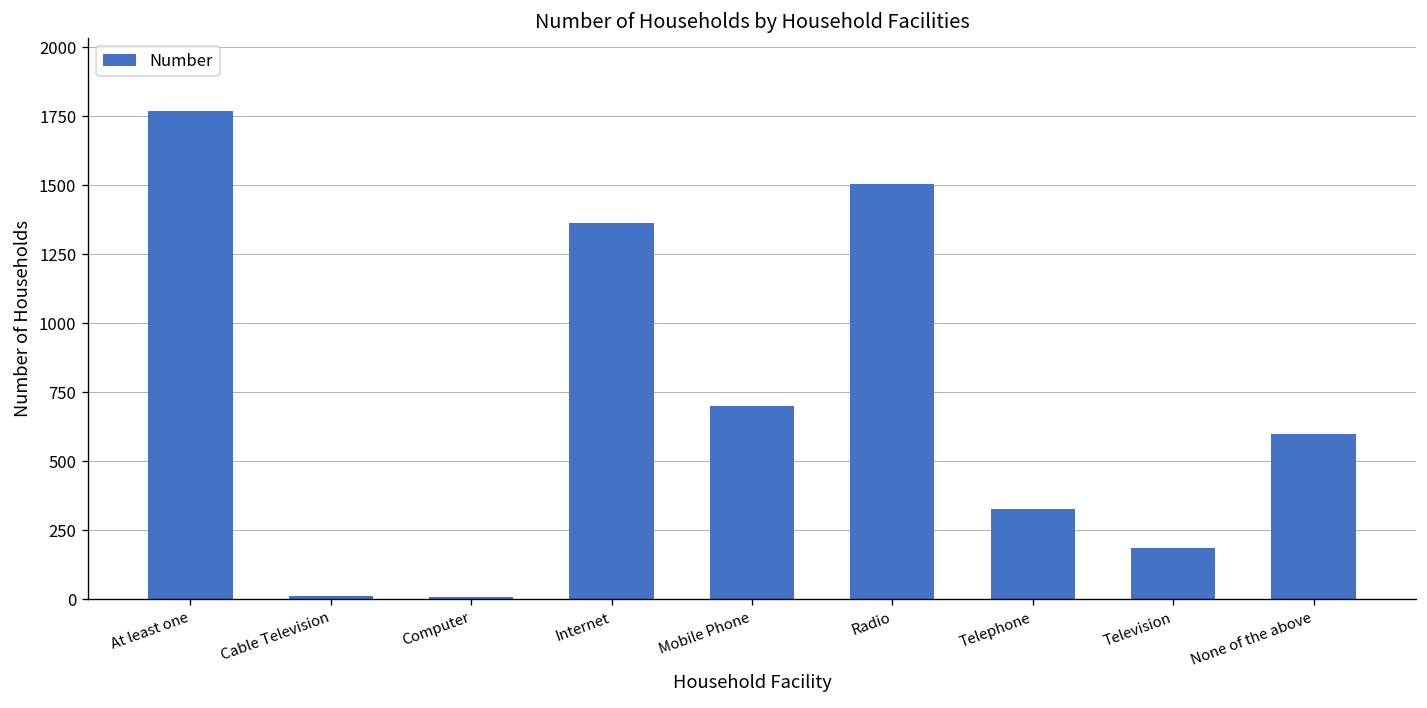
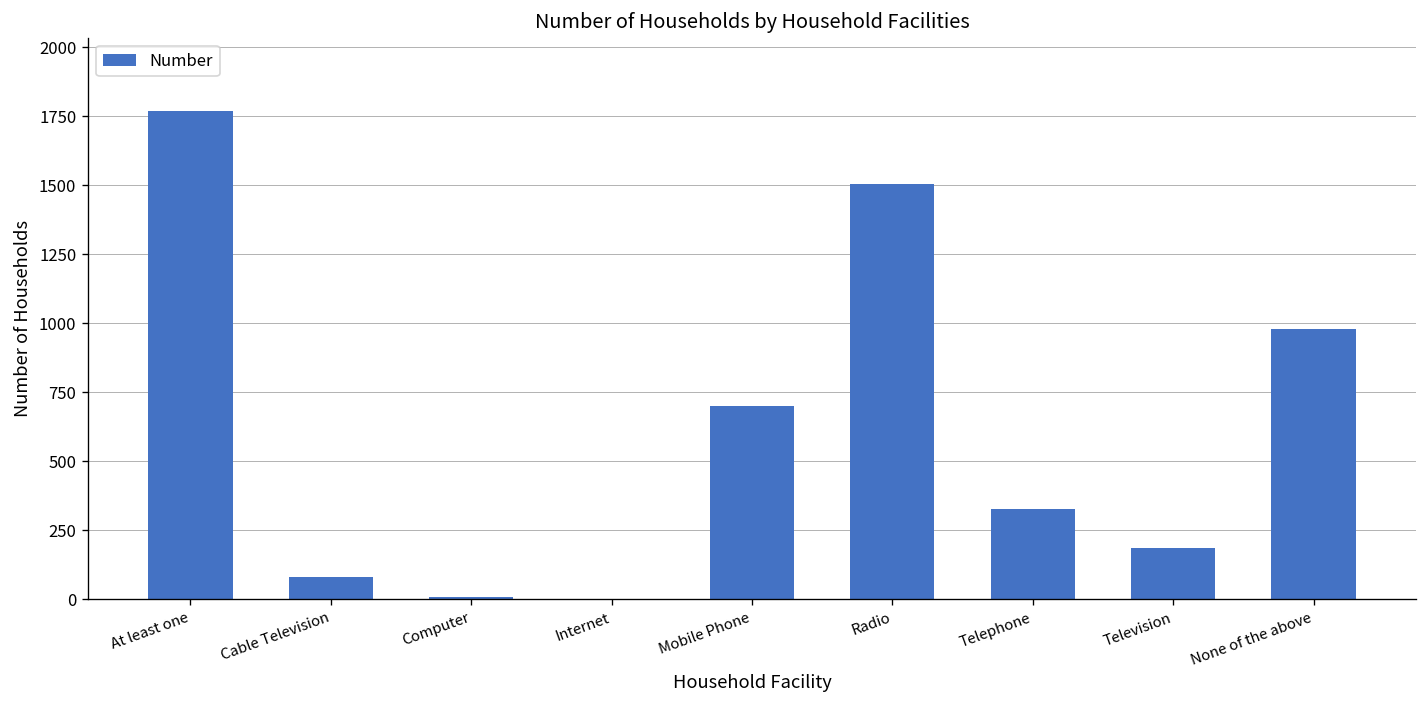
  {
    "At least one": 1770,
-   "Cable Television": 10,
-   "Internet": 1370,
+   "Cable Television": 80,
+   "Internet": 0,
    "Mobile Phone": 700,
    "Radio": 1510,
    "Telephone": 330,
    "Television": 190,
-   "None of the above": 600
+   "None of the above": 980
  }
